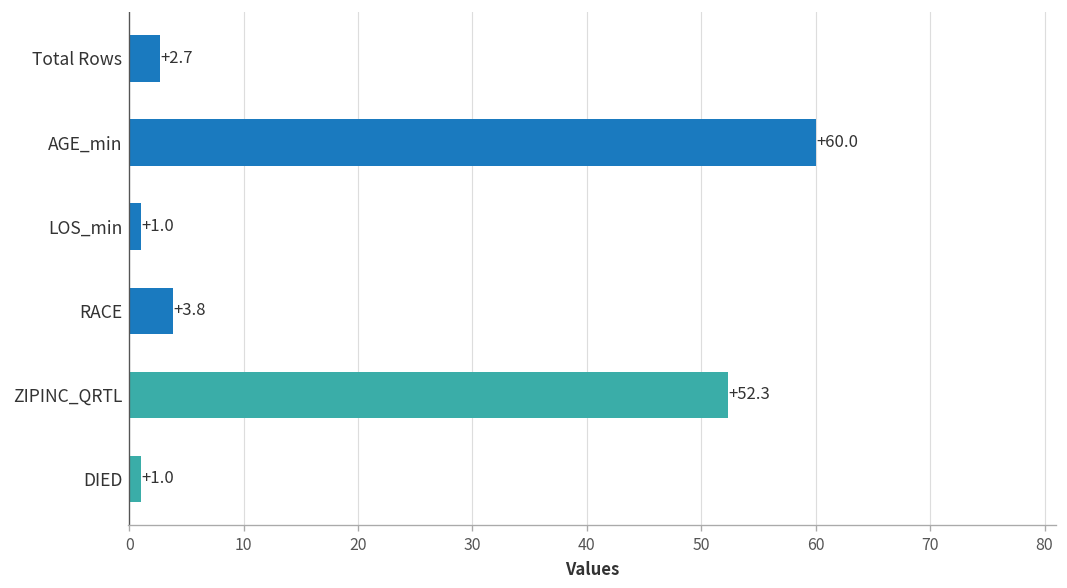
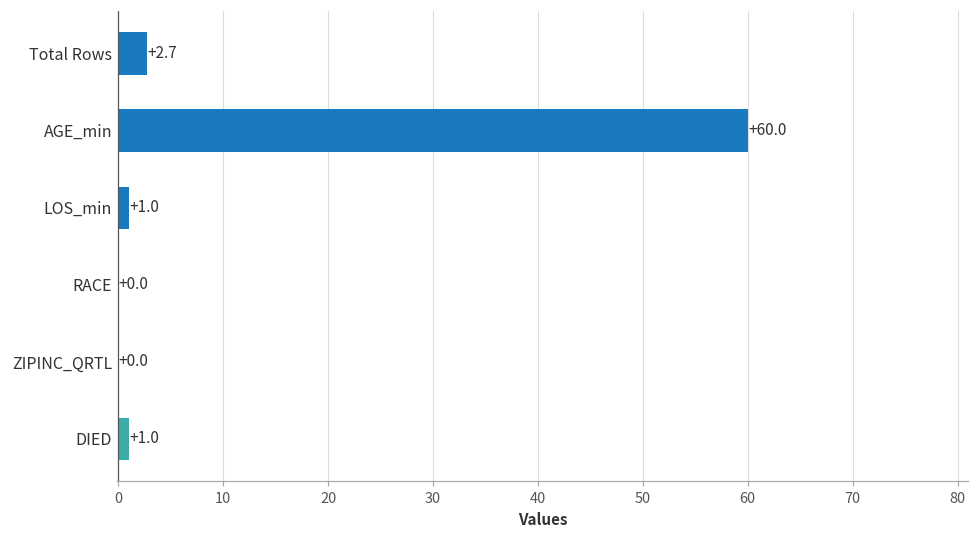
  {
    "Total Rows": "+2.7",
    "AGE_min": "+60.0",
    "LOS_min": "+1.0",
-   "RACE": "+3.8",
-   "ZIPINC_QRTL": "+52.3",
+   "RACE": "+0.0",
+   "ZIPINC_QRTL": "+0.0",
    "DIED": "+1.0"
  }
